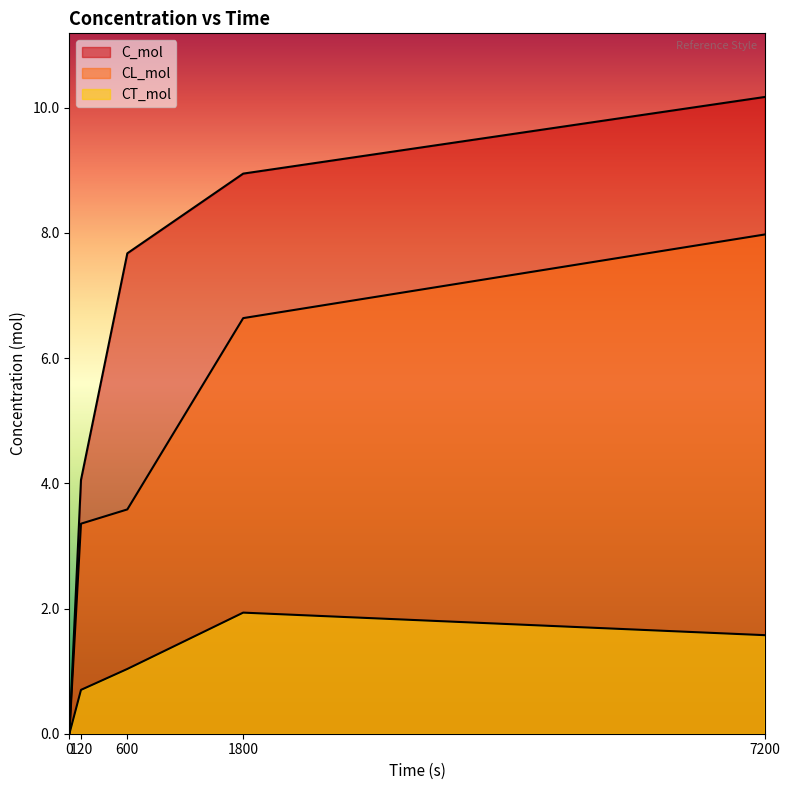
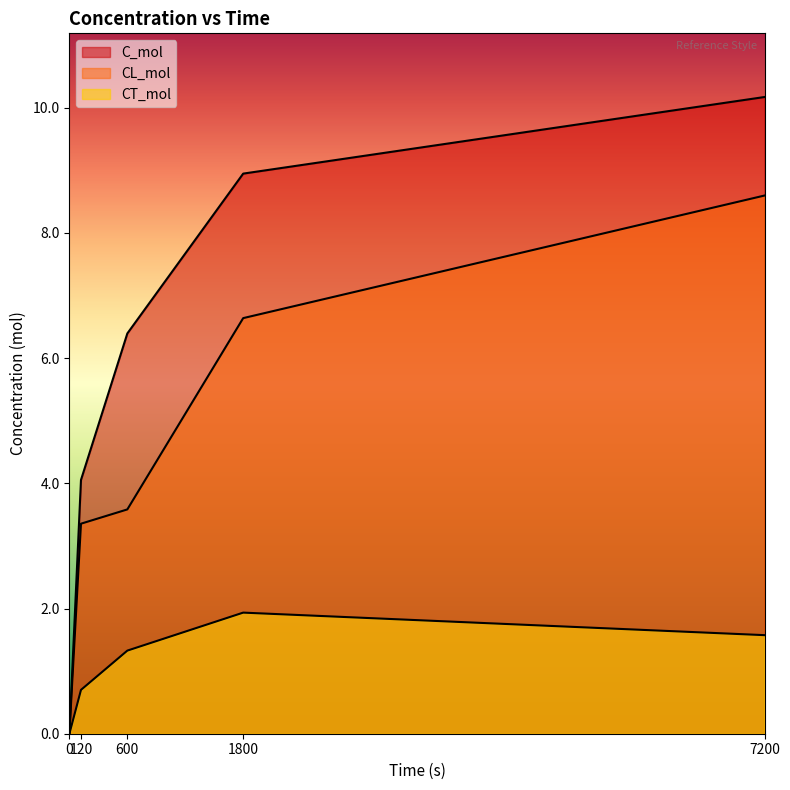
  {
    "C_mol": {
-     "600": 7.7,
+     "600": 6.4,
      "1800": 8.9,
      "7200": 10.2
    },
    "CL_mol": {
      "600": 3.6,
      "1800": 6.6,
-     "7200": 8.0
+     "7200": 8.6
    },
    "CT_mol": {
-     "600": 1.0,
+     "600": 1.3,
      "1800": 1.9,
      "7200": 1.6
    }
  }
